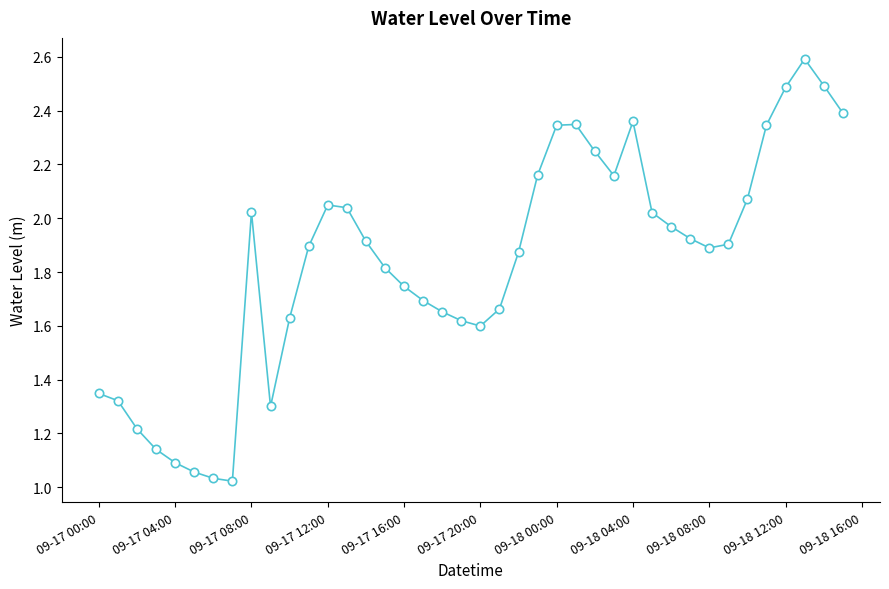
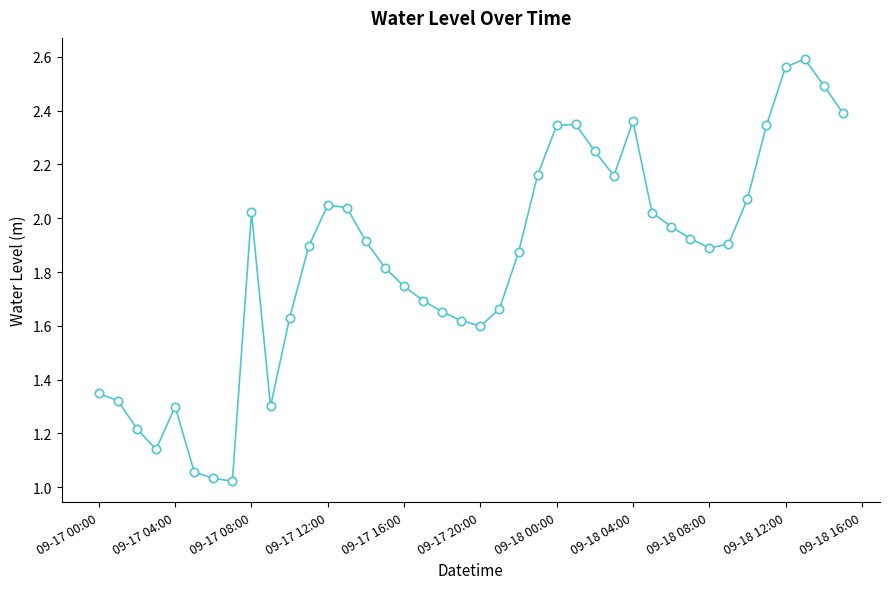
  {
    "09-17 00:00": 1.35,
-   "09-17 04:00": 1.09,
+   "09-17 04:00": 1.30,
    "09-17 08:00": 2.02,
    "09-17 12:00": 2.05,
    "09-17 16:00": 1.75,
    "09-17 20:00": 1.60,
    "09-18 00:00": 2.35,
    "09-18 04:00": 2.36,
    "09-18 08:00": 1.89,
-   "09-18 12:00": 2.49
+   "09-18 12:00": 2.56
  }
